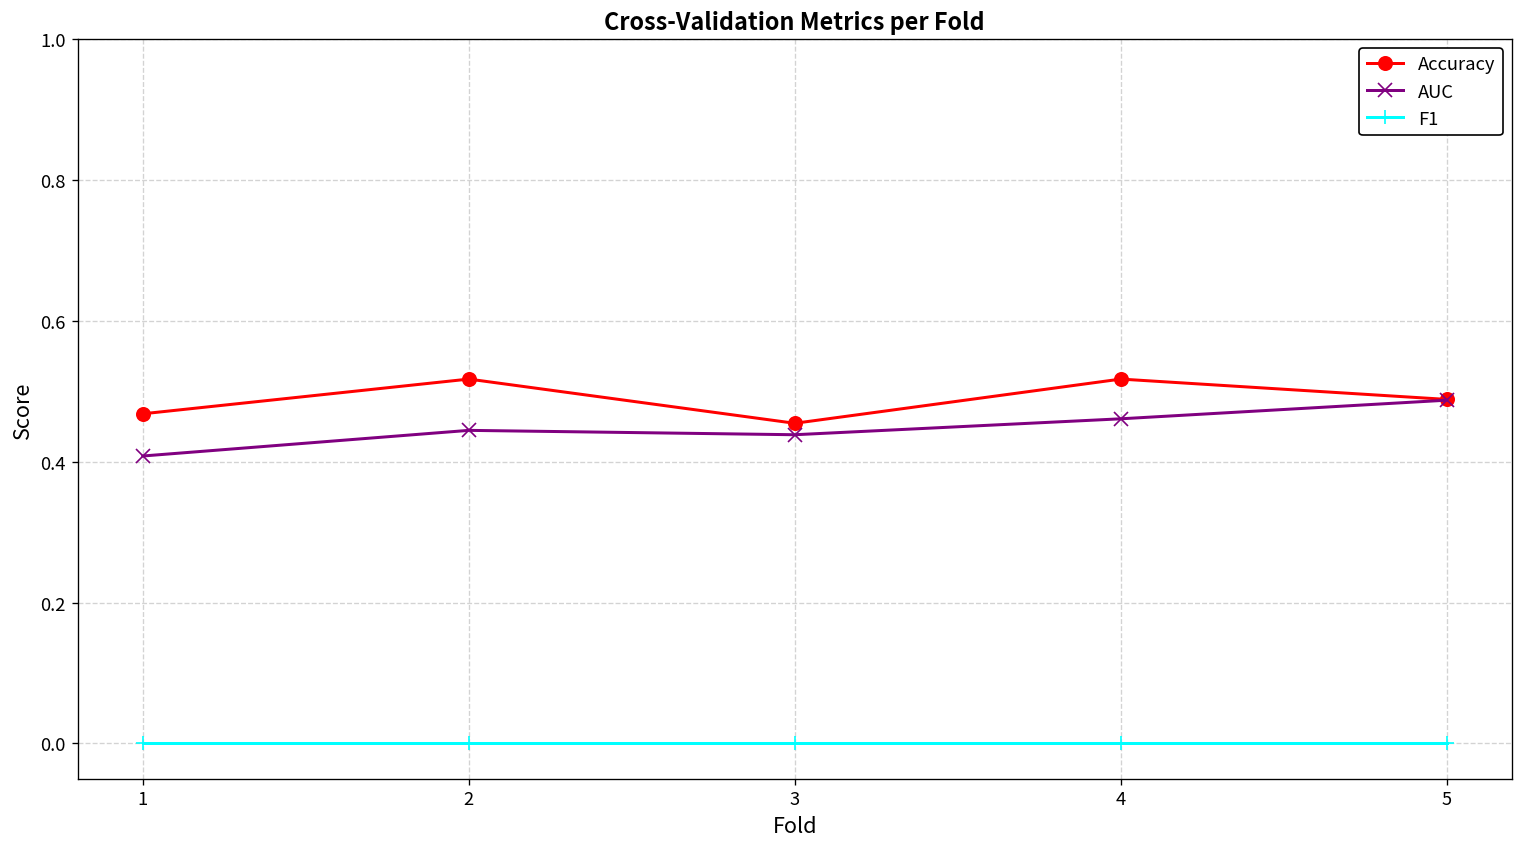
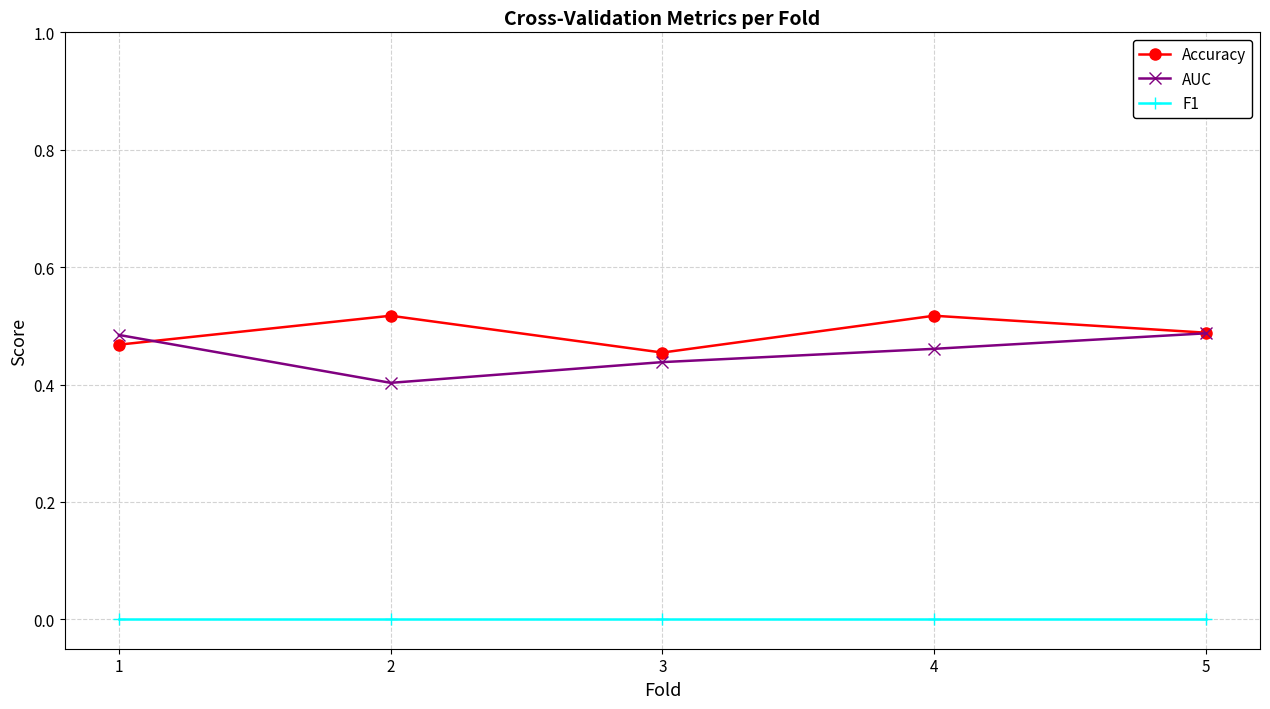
  {
    "Accuracy": {
      "1": 0.47,
      "2": 0.52,
      "3": 0.45,
      "4": 0.52
    },
    "AUC": {
-     "1": 0.41,
-     "2": 0.44,
+     "1": 0.48,
+     "2": 0.40,
      "3": 0.44,
      "4": 0.46
    },
    "F1": {
      "1": 0.00,
      "2": 0.00,
      "3": 0.00,
      "4": 0.00,
      "5": 0.00
    }
  }
